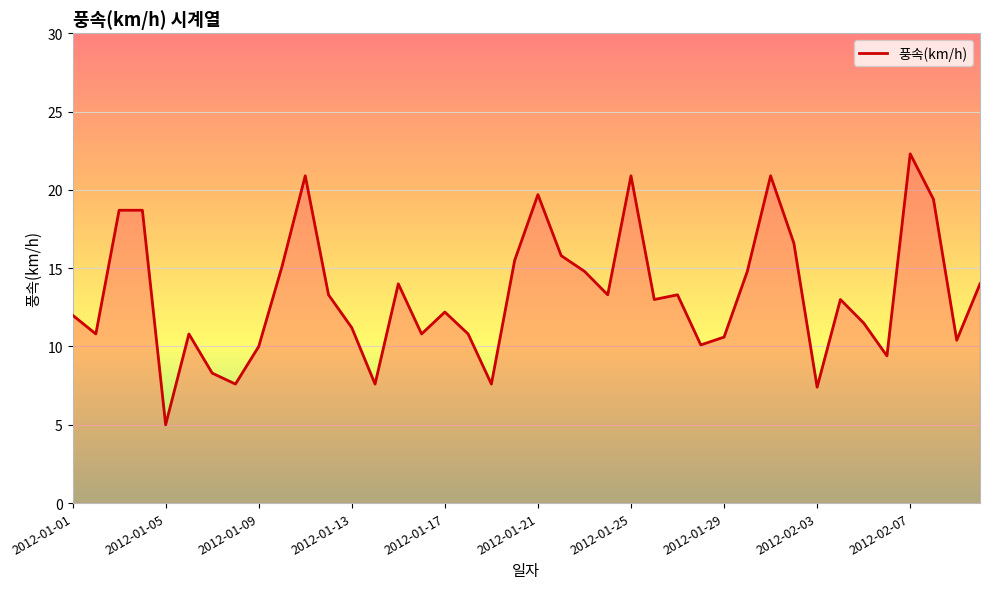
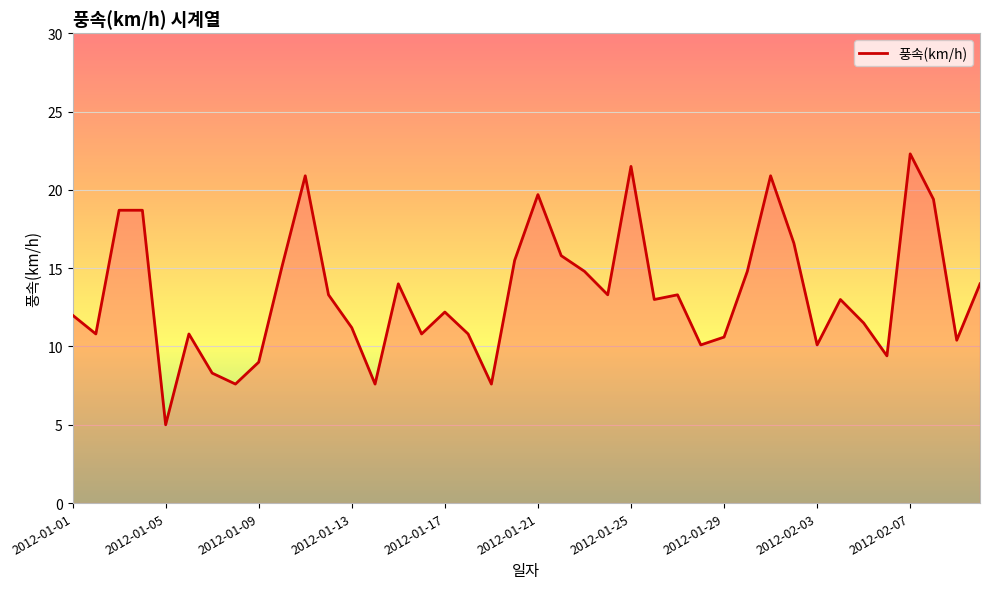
  {
    "2012-01-01": 12.0,
    "2012-01-05": 5.0,
-   "2012-01-09": 10,
+   "2012-01-09": 9,
    "2012-01-13": 11.2,
    "2012-01-17": 12.2,
    "2012-01-21": 19.7,
-   "2012-01-25": 20.9,
+   "2012-01-25": 21.5,
    "2012-01-29": 10.6,
-   "2012-02-03": 7.4,
+   "2012-02-03": 10.1,
    "2012-02-07": 22.3
  }
